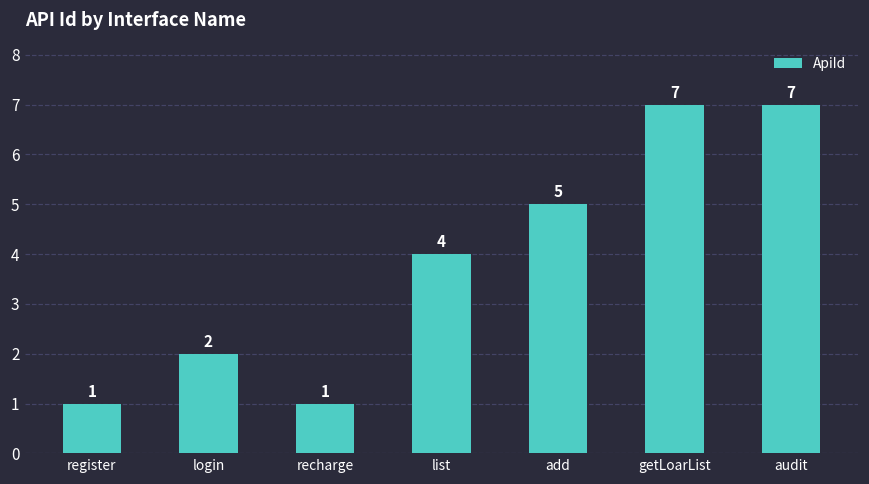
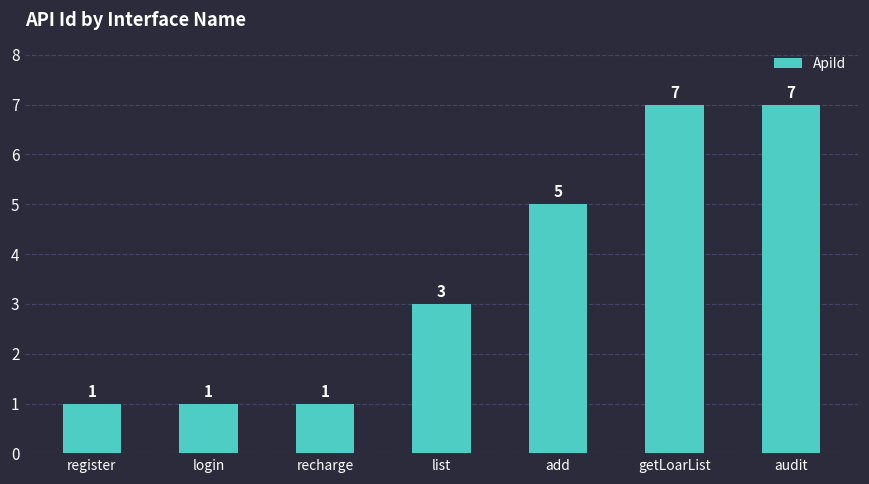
  {
    "register": 1,
-   "login": 2,
+   "login": 1,
    "recharge": 1,
-   "list": 4,
+   "list": 3,
    "add": 5,
    "getLoarList": 7,
    "audit": 7
  }
